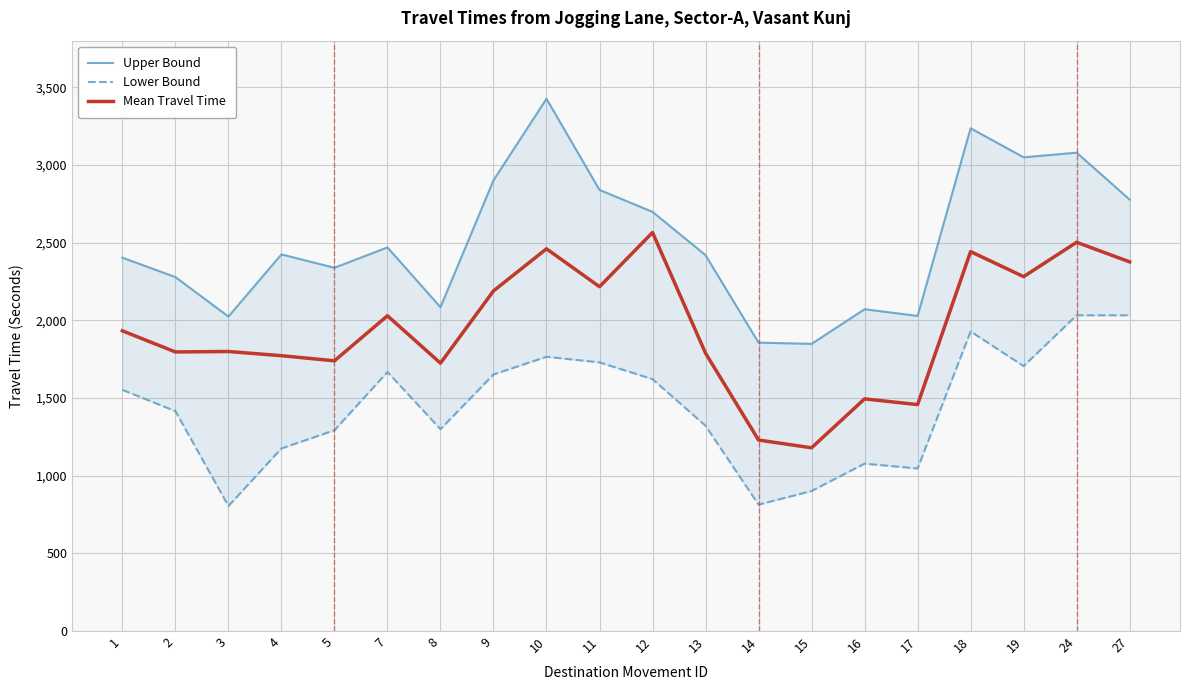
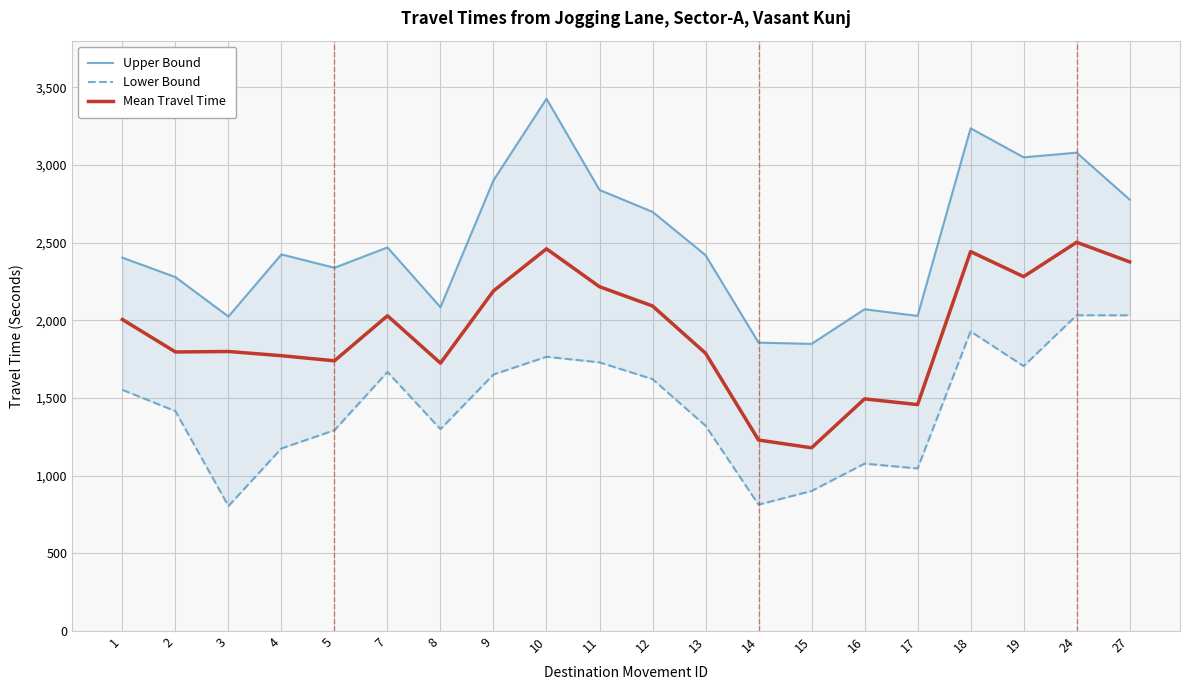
  {
    "Mean Travel Time": {
-     "1": "1,930",
+     "1": "2,010",
      "2": "1,800",
      "3": "1,800",
      "4": "1,770",
      "5": "1,740",
      "7": "2,030",
      "8": "1,720",
      "9": "2,190",
      "10": "2,460",
      "11": "2,220",
-     "12": "2,570",
+     "12": "2,090",
      "13": "1,790",
      "14": "1,230",
      "15": "1,180",
      "16": "1,490",
      "17": "1,460",
      "18": "2,440",
      "19": "2,280",
      "24": "2,500",
      "27": "2,380"
    }
  }
